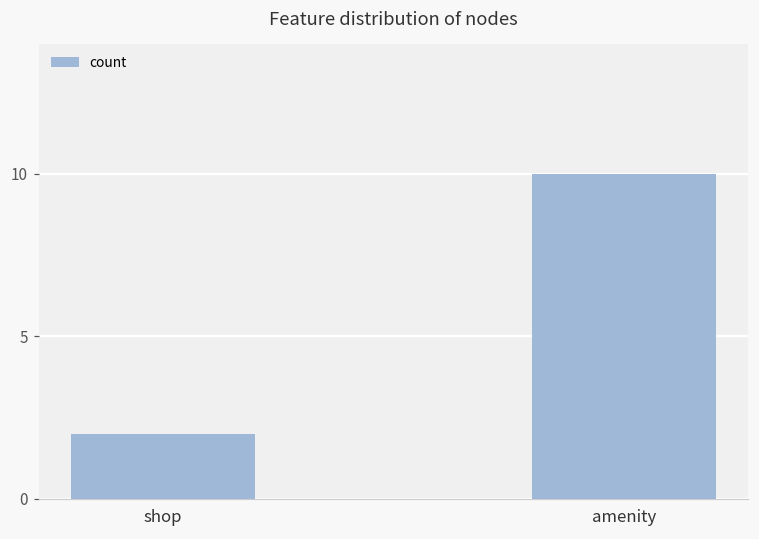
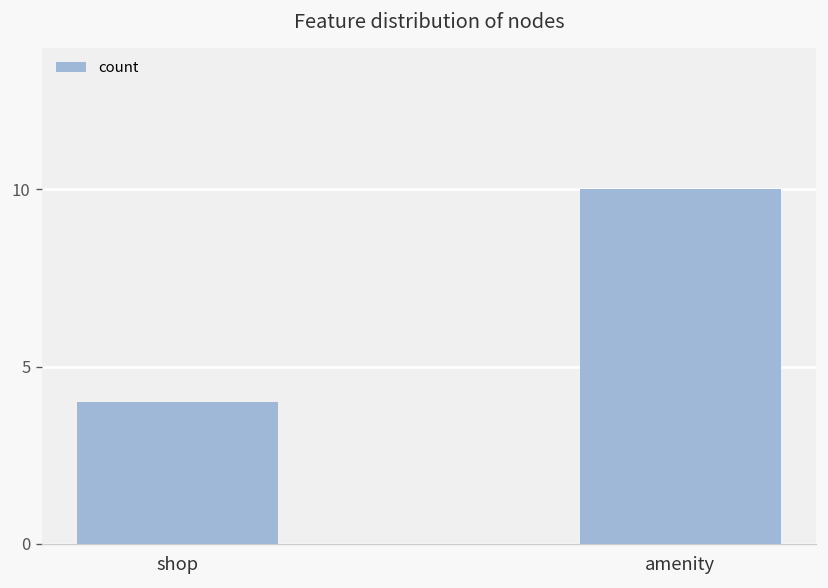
  {
-   "shop": 2,
+   "shop": 4,
    "amenity": 10
  }
